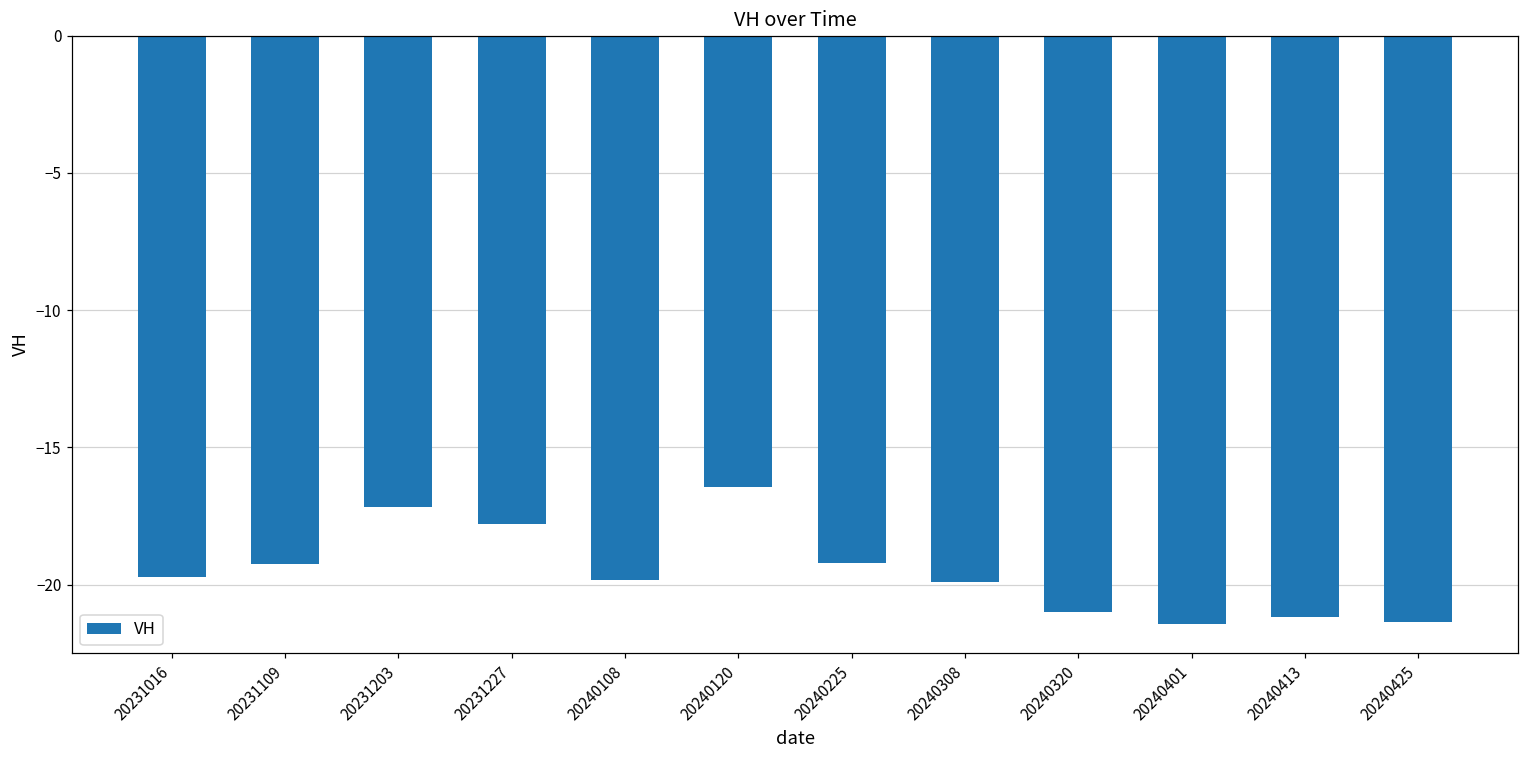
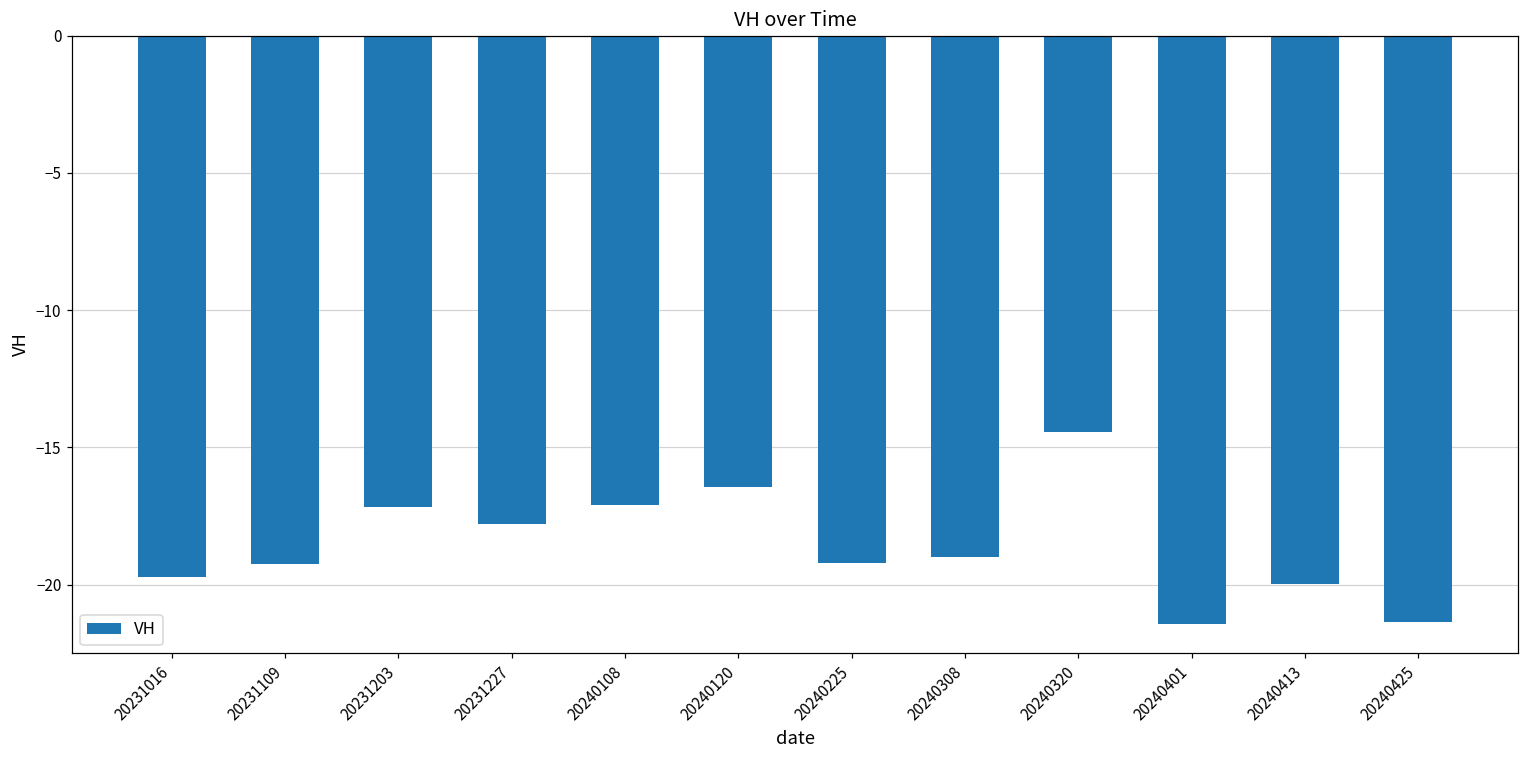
  {
    "20231016": -19.7,
    "20231109": -19.3,
    "20231203": -17.2,
    "20231227": -17.8,
-   "20240108": -19.8,
+   "20240108": -17.1,
    "20240120": -16.4,
    "20240225": -19.2,
-   "20240308": -19.9,
-   "20240320": -21.0,
+   "20240308": -19.0,
+   "20240320": -14.4,
    "20240401": -21.4,
-   "20240413": -21.2,
+   "20240413": -20.0,
    "20240425": -21.4
  }
